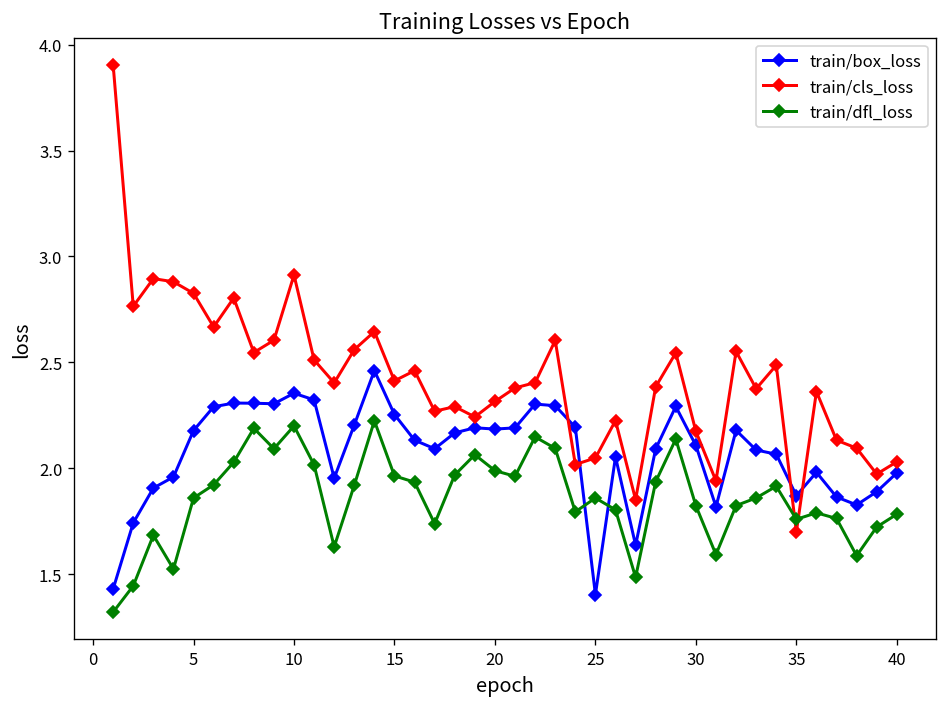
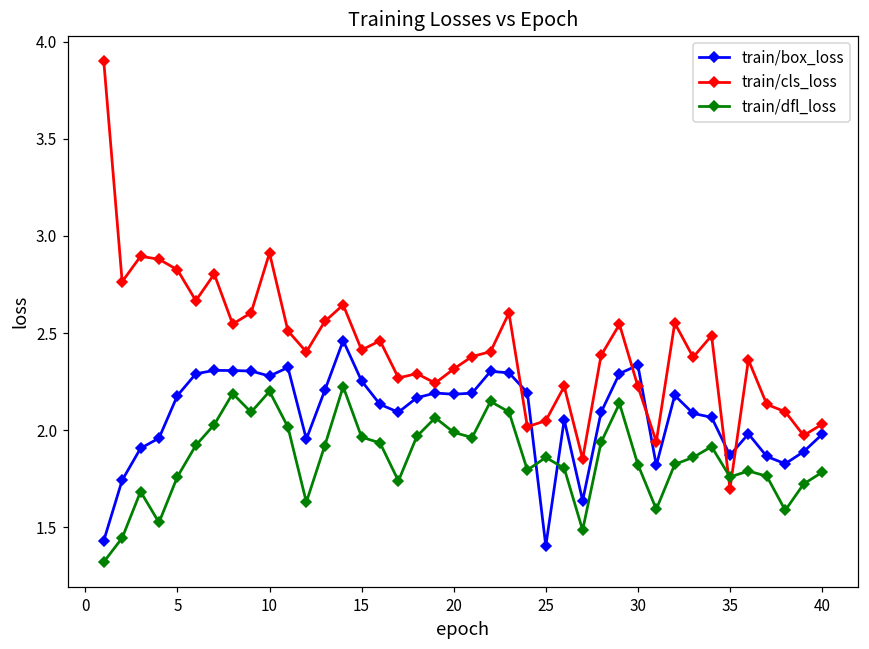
  {
    "train/box_loss": {
      "5": 2.18,
-     "10": 2.35,
+     "10": 2.28,
      "15": 2.25,
      "20": 2.18,
      "25": 1.40,
-     "30": 2.11,
+     "30": 2.33,
      "35": 1.87,
      "40": 1.98
    },
    "train/cls_loss": {
      "5": 2.83,
      "10": 2.91,
      "15": 2.41,
      "20": 2.32,
      "25": 2.05,
-     "30": 2.17,
+     "30": 2.23,
      "35": 1.70,
      "40": 2.03
    },
    "train/dfl_loss": {
-     "5": 1.86,
+     "5": 1.76,
      "10": 2.20,
      "15": 1.96,
      "20": 1.99,
      "25": 1.86,
      "30": 1.82,
      "35": 1.76,
      "40": 1.78
    }
  }
